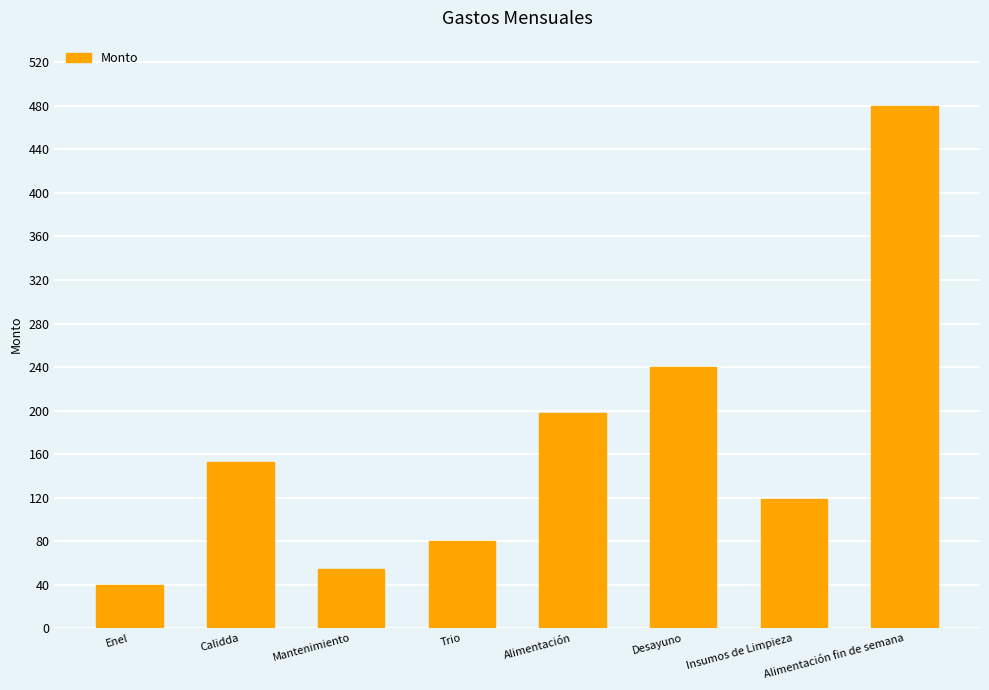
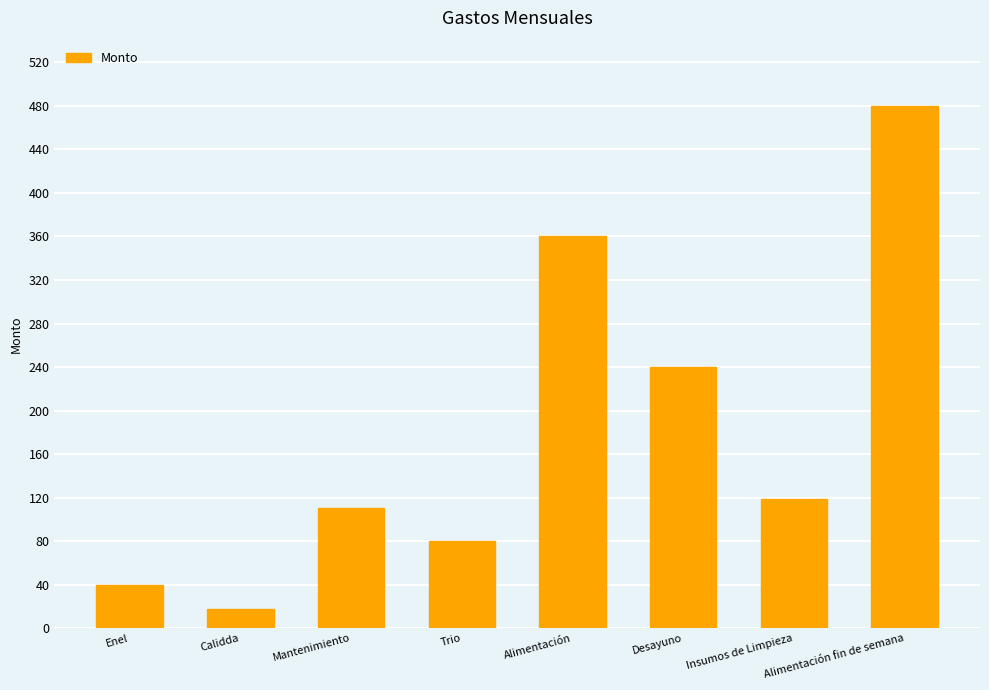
  {
    "Enel": 40,
-   "Calidda": 153,
-   "Mantenimiento": 54,
+   "Calidda": 18,
+   "Mantenimiento": 110,
    "Trio": 80,
-   "Alimentación": 198,
+   "Alimentación": 360,
    "Desayuno": 240,
    "Insumos de Limpieza": 119,
    "Alimentación fin de semana": 480
  }
